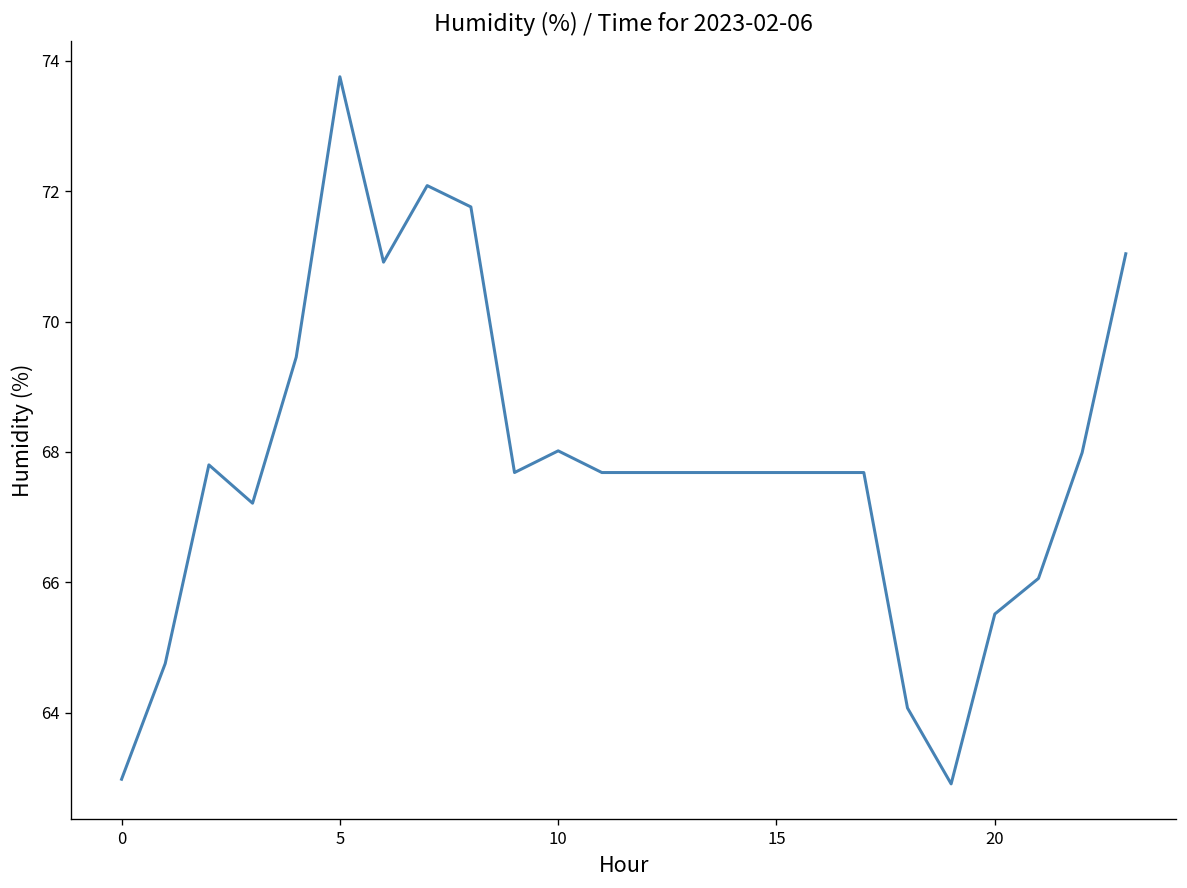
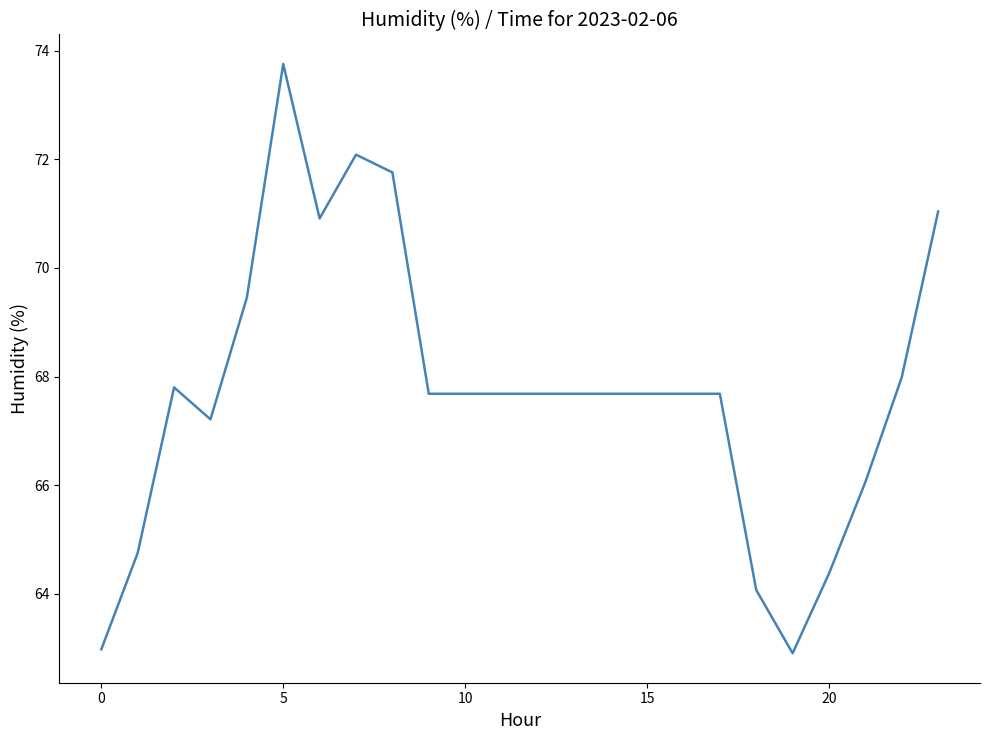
  {
    "0": 63.0,
    "5": 73.8,
-   "10": 68.0,
+   "10": 67.7,
    "15": 67.7,
-   "20": 65.5
+   "20": 64.4
  }
